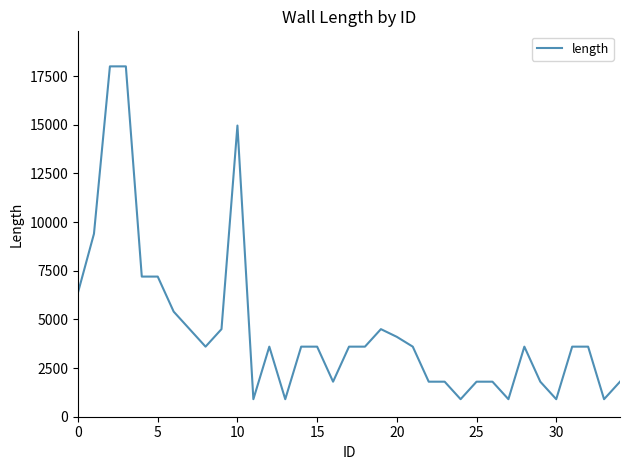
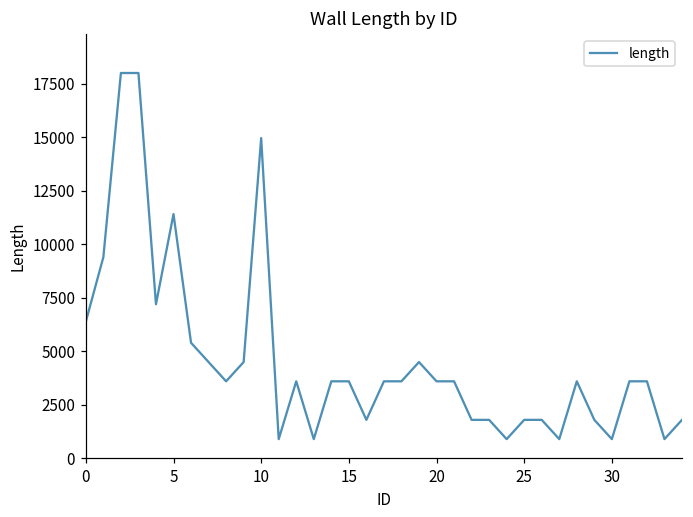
  {
    "0": 6400,
-   "5": 7200,
+   "5": 11400,
    "10": 15000,
    "15": 3600,
-   "20": 4100,
+   "20": 3600,
    "25": 1800,
    "30": 900
  }
